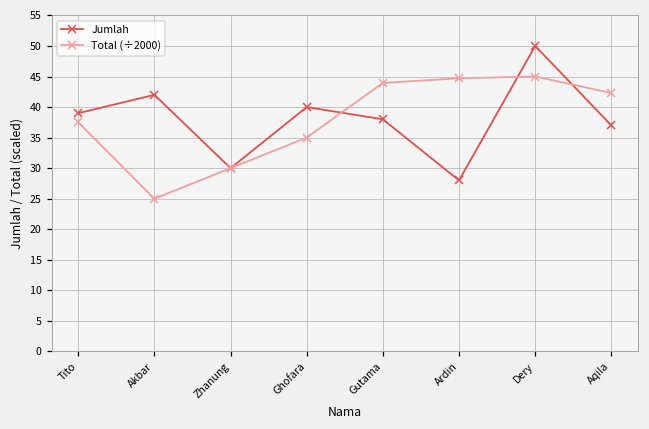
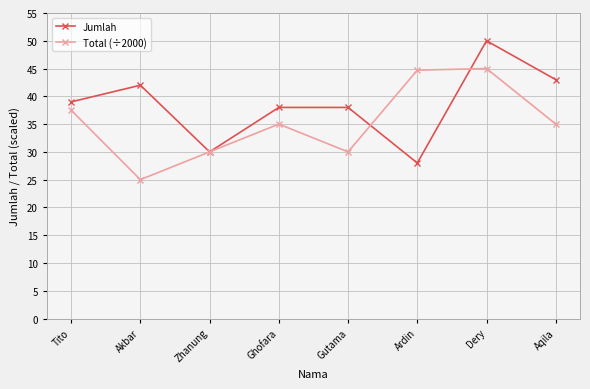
  {
    "Jumlah": {
      "Tito": 39,
      "Akbar": 42,
-     "Ghofara": 40,
+     "Ghofara": 38,
      "Gutama": 38,
      "Ardin": 28,
      "Dery": 50,
-     "Aqila": 37
+     "Aqila": 43
    },
    "Total (÷2000)": {
      "Tito": 38,
      "Akbar": 25,
      "Ghofara": 35,
-     "Gutama": 44,
+     "Gutama": 30,
      "Ardin": 45,
      "Dery": 45,
-     "Aqila": 42
+     "Aqila": 35
    }
  }
